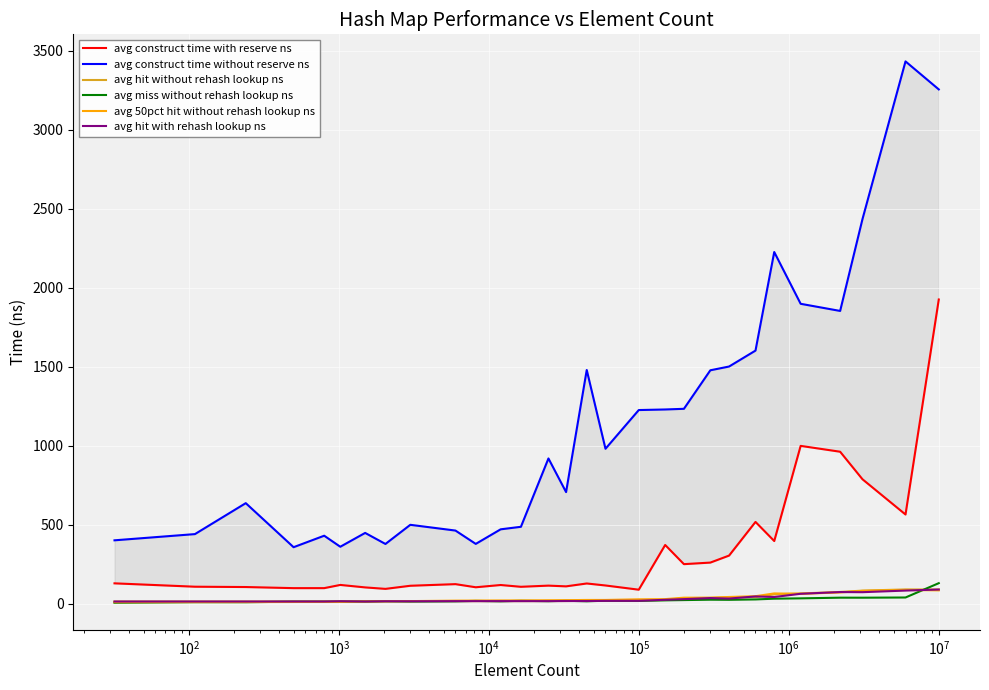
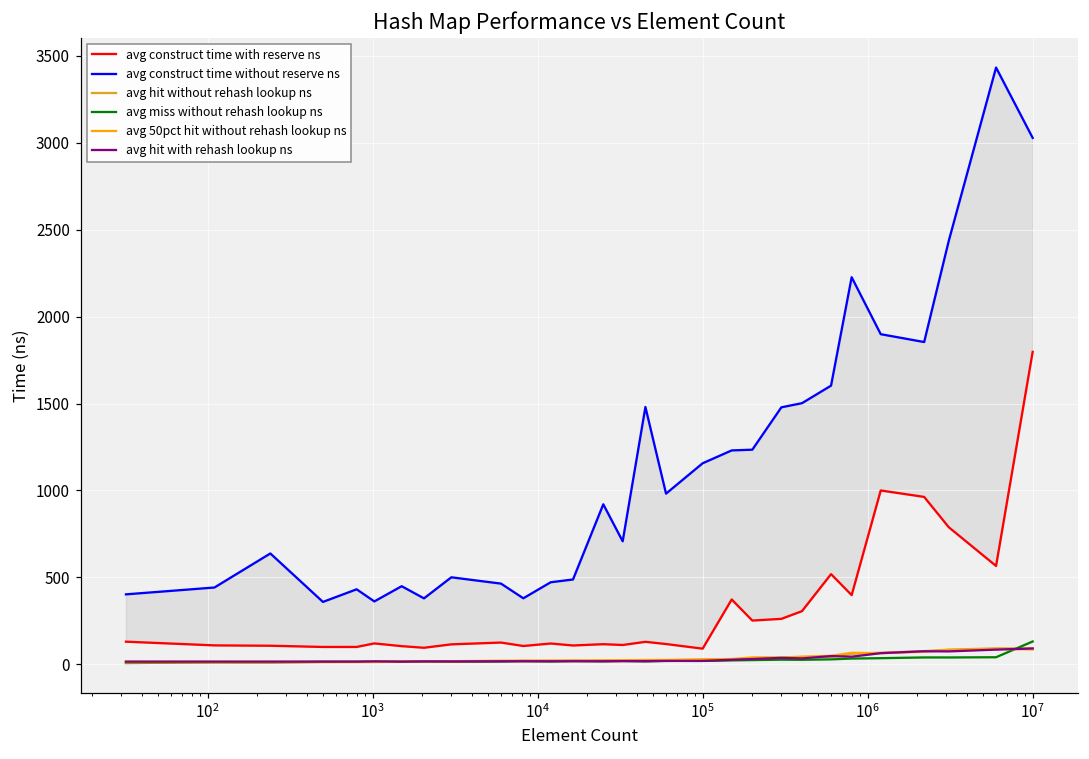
  {
    "avg construct time with reserve ns": {
      "10^5": 90,
-     "10^7": 1930
+     "10^7": 1800
    },
    "avg construct time without reserve ns": {
-     "10^5": 1230,
-     "10^7": 3260
+     "10^5": 1160,
+     "10^7": 3030
    },
    "avg miss without rehash lookup ns": {
      "10^7": 130
    }
  }
